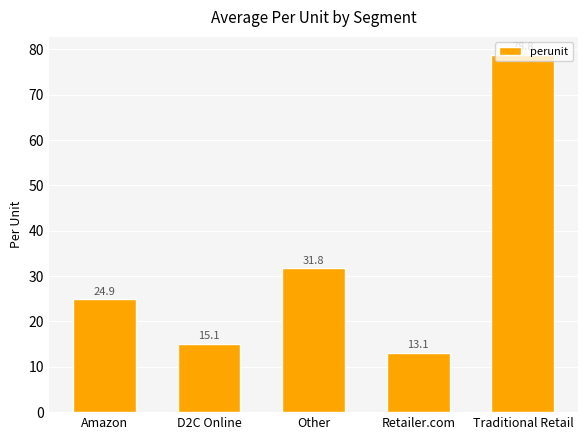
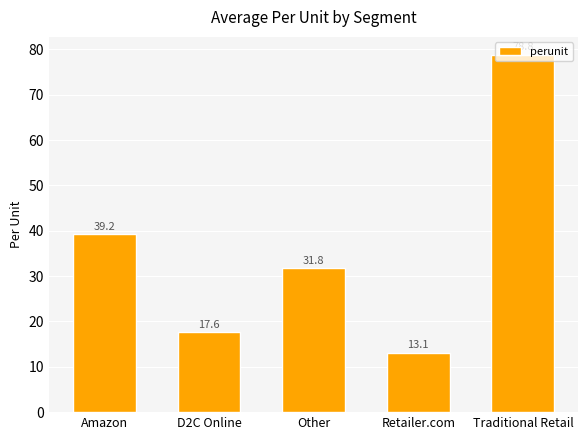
  {
-   "Amazon": 24.9,
-   "D2C Online": 15.1,
+   "Amazon": 39.2,
+   "D2C Online": 17.6,
    "Other": 31.8,
    "Retailer.com": 13.1
  }
